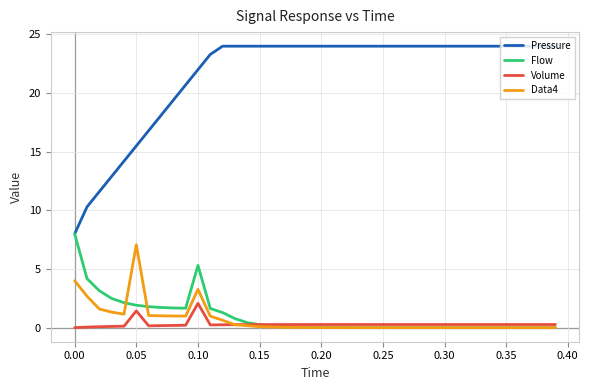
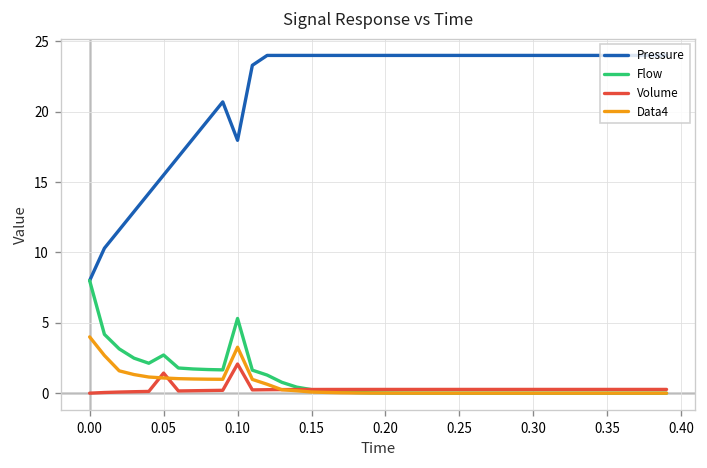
  {
    "Pressure": {
      "0.05": 15.5,
-     "0.10": 22.0,
+     "0.10": 18.0,
      "0.15": 24.0,
      "0.20": 24.0,
      "0.25": 24.0,
      "0.30": 24.0
    },
    "Flow": {
-     "0.05": 1.9,
+     "0.05": 2.7,
      "0.10": 5.3
    },
    "Volume": {
      "0.00": 0.0,
      "0.05": 1.4,
      "0.10": 2.1,
      "0.20": 0.3,
      "0.25": 0.3,
      "0.30": 0.3,
      "0.35": 0.3
    },
    "Data4": {
      "0.00": 4.0,
-     "0.05": 7.1,
+     "0.05": 1.1,
      "0.10": 3.3
    }
  }
